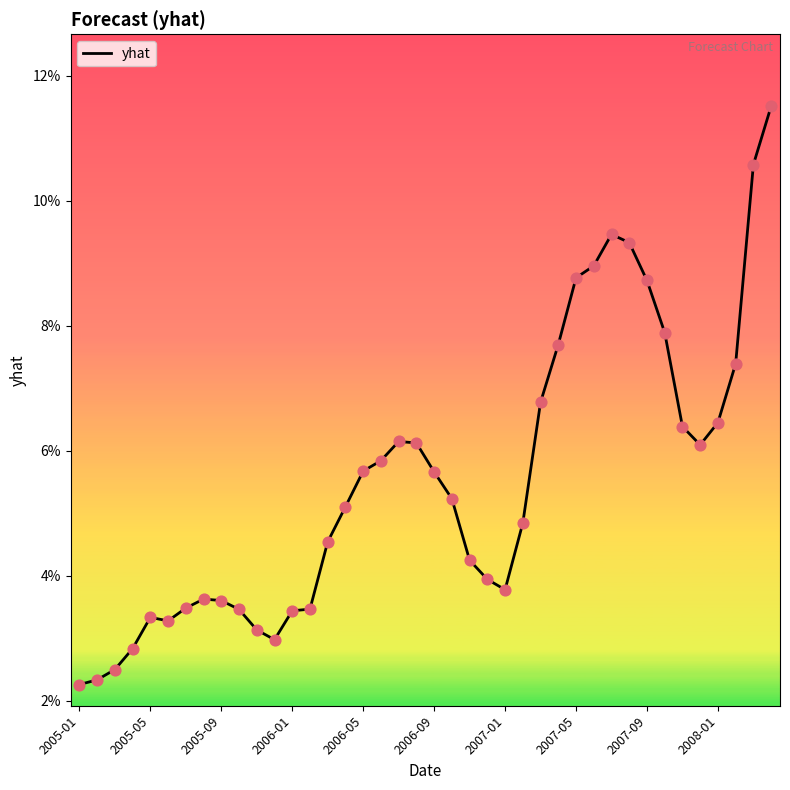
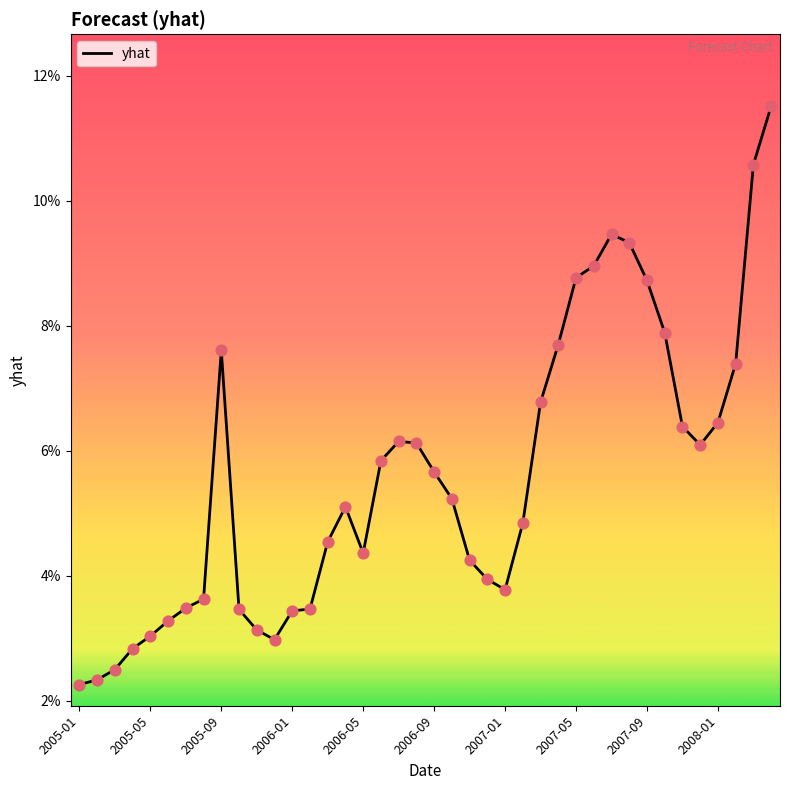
  {
    "2005-01": "2.3%",
-   "2005-05": "3.3%",
-   "2005-09": "3.6%",
+   "2005-05": "3.0%",
+   "2005-09": "7.6%",
    "2006-01": "3.4%",
-   "2006-05": "5.7%",
+   "2006-05": "4.4%",
    "2006-09": "5.7%",
    "2007-01": "3.8%",
    "2007-05": "8.8%",
    "2007-09": "8.7%",
    "2008-01": "6.5%"
  }
